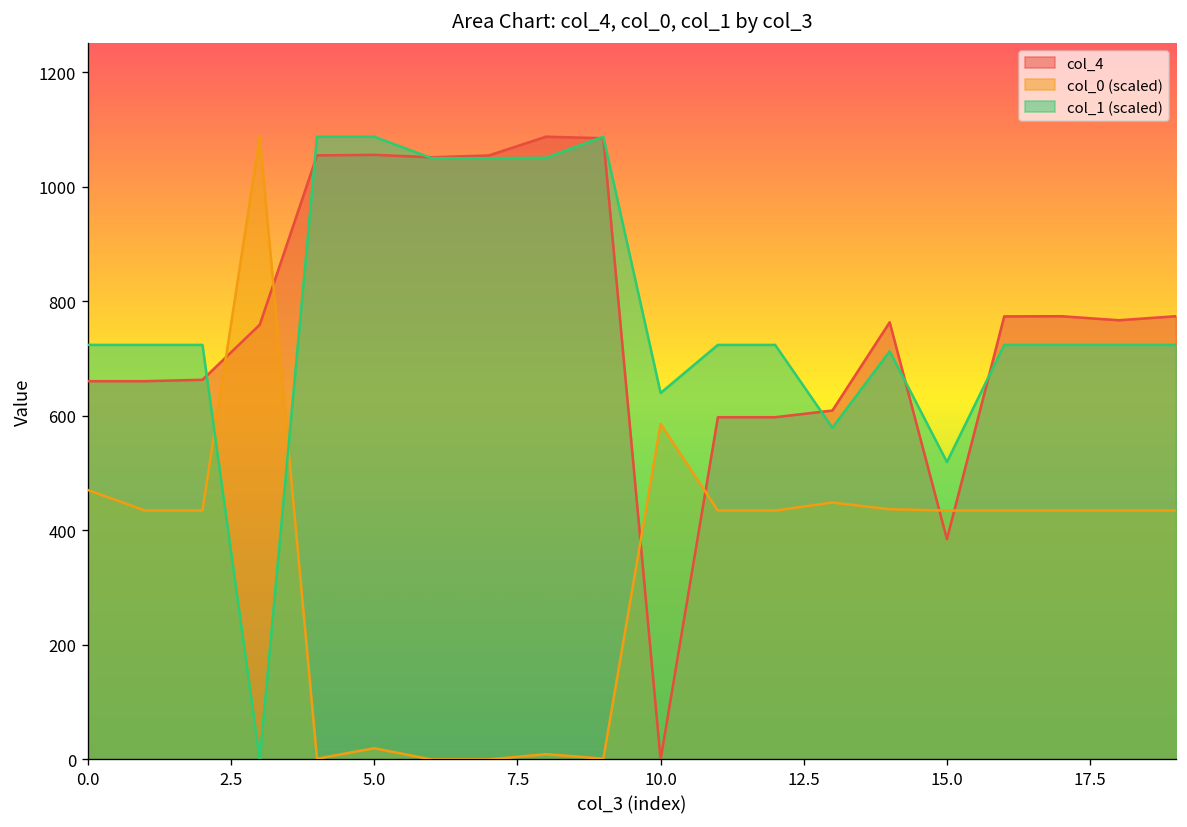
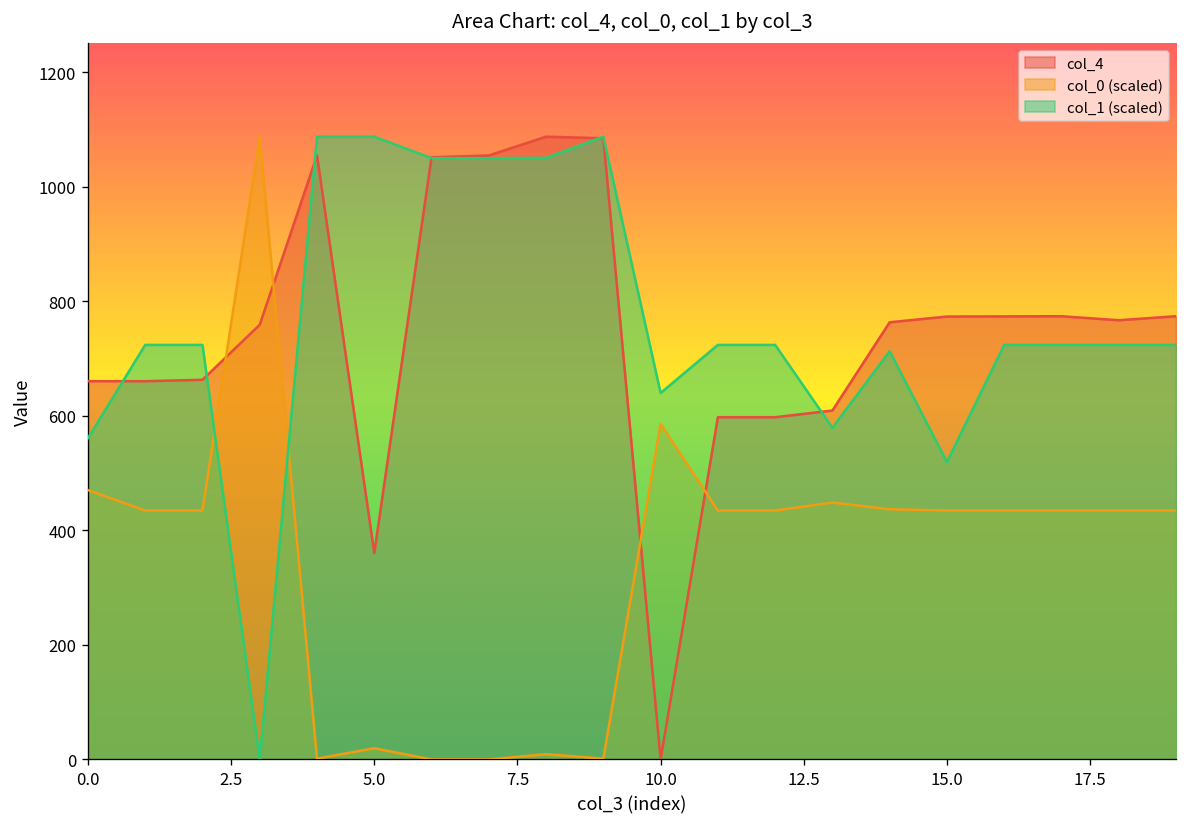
  {
    "col_4": {
      "0.0": 660,
-     "5.0": 1060,
+     "5.0": 360,
      "10.0": 0,
-     "15.0": 380
+     "15.0": 770
    },
    "col_0 (scaled)": {
      "0.0": 470,
      "5.0": 20,
      "10.0": 590,
      "15.0": 430
    },
    "col_1 (scaled)": {
-     "0.0": 720,
+     "0.0": 560,
      "5.0": 1090,
      "10.0": 640,
      "15.0": 520
    }
  }
